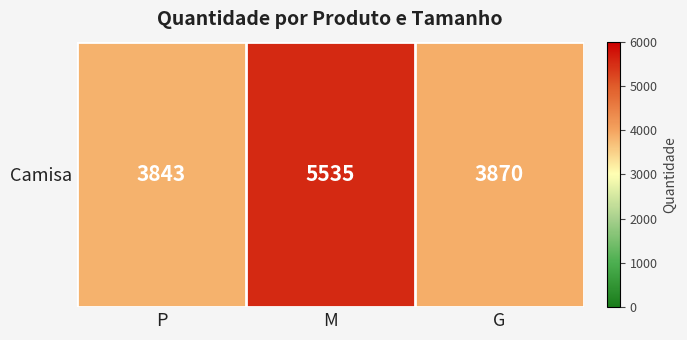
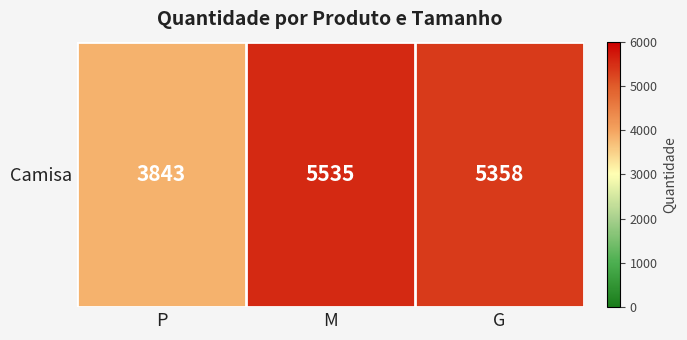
  {
    "Camisa": {
      "P": 3843,
      "M": 5535,
-     "G": 3870
+     "G": 5358
    }
  }
